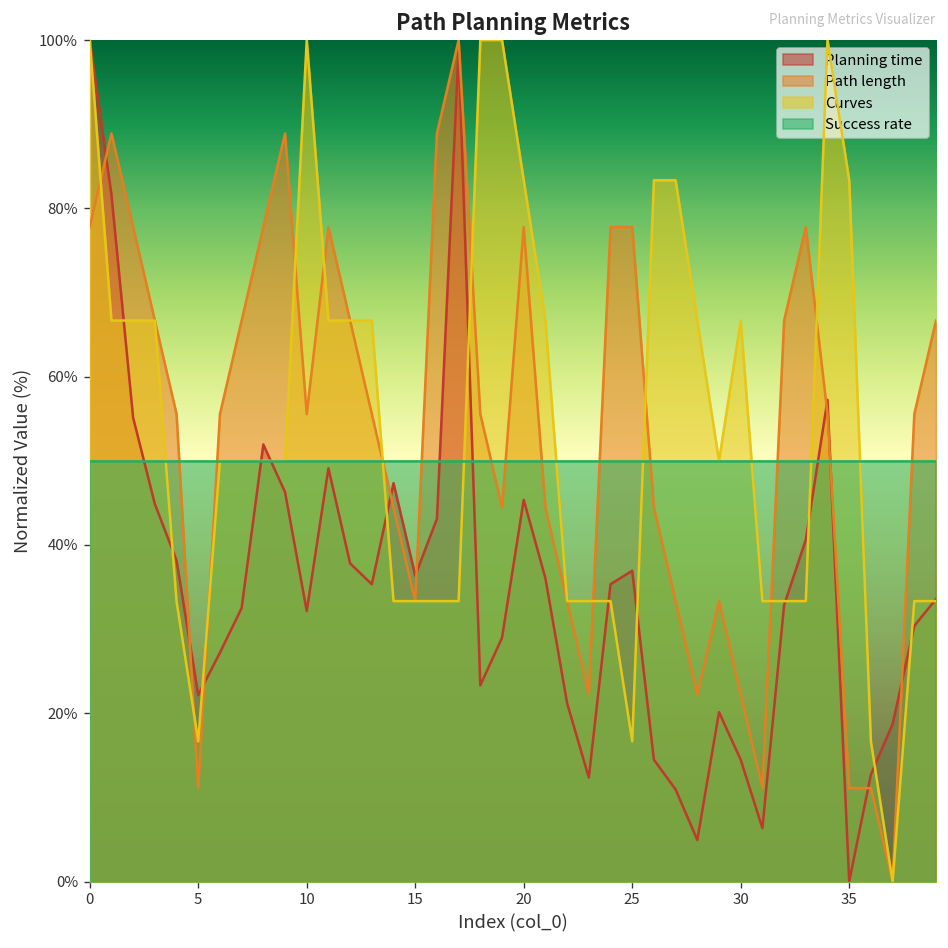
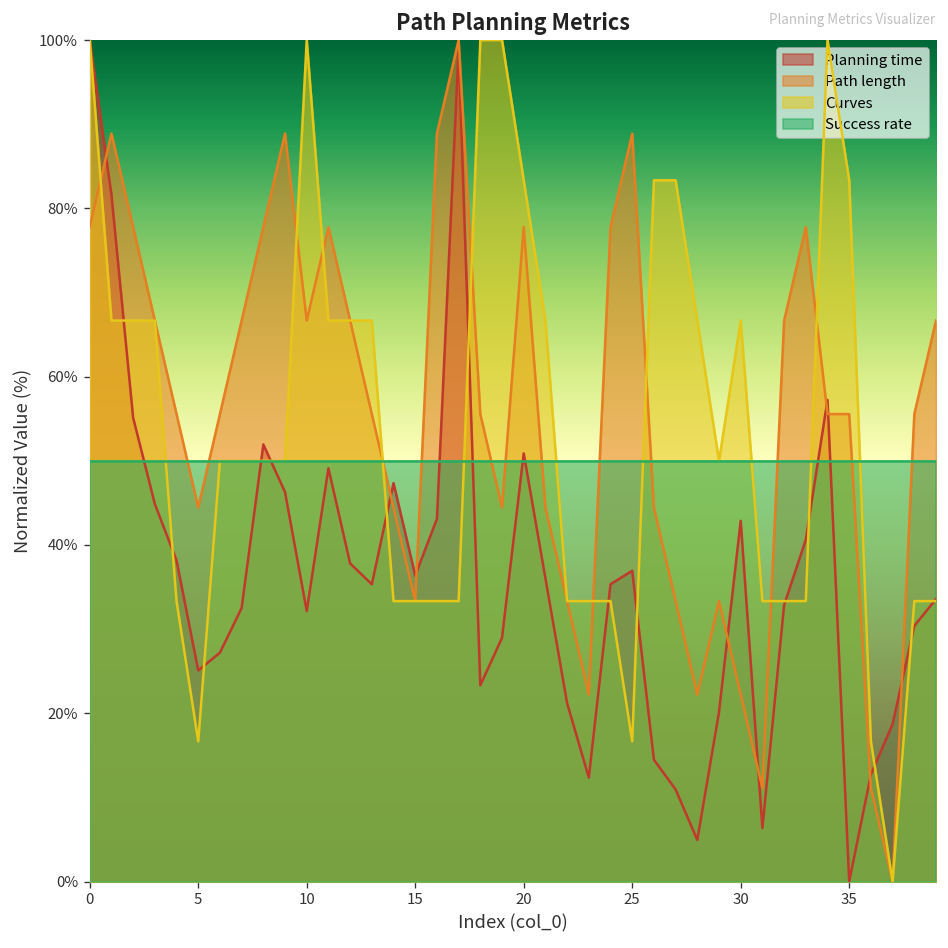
  {
    "Planning time": {
-     "5": "22%",
+     "5": "25%",
      "10": "32%",
      "15": "36%",
-     "20": "45%",
+     "20": "51%",
      "25": "37%",
-     "30": "14%",
+     "30": "43%",
      "35": "0%"
    },
    "Path length": {
      "0": "78%",
-     "5": "11%",
-     "10": "56%",
+     "5": "44%",
+     "10": "67%",
      "20": "78%",
-     "25": "78%",
+     "25": "89%",
      "30": "22%",
-     "35": "11%"
+     "35": "56%"
    },
    "Curves": {
      "5": "17%",
      "10": "100%",
      "20": "83%",
      "25": "17%",
      "30": "67%",
      "35": "83%"
    },
    "Success rate": {
      "0": "50%",
      "5": "50%",
      "10": "50%",
      "15": "50%",
      "20": "50%",
      "25": "50%",
      "30": "50%",
      "35": "50%"
    }
  }
